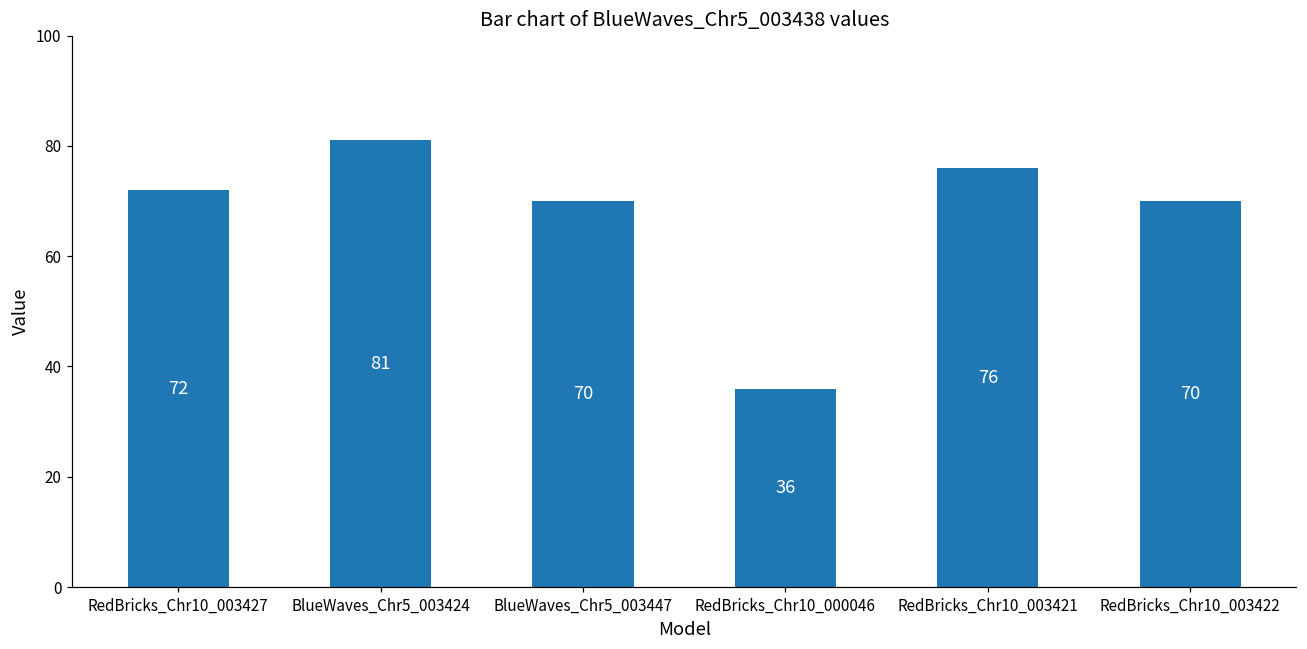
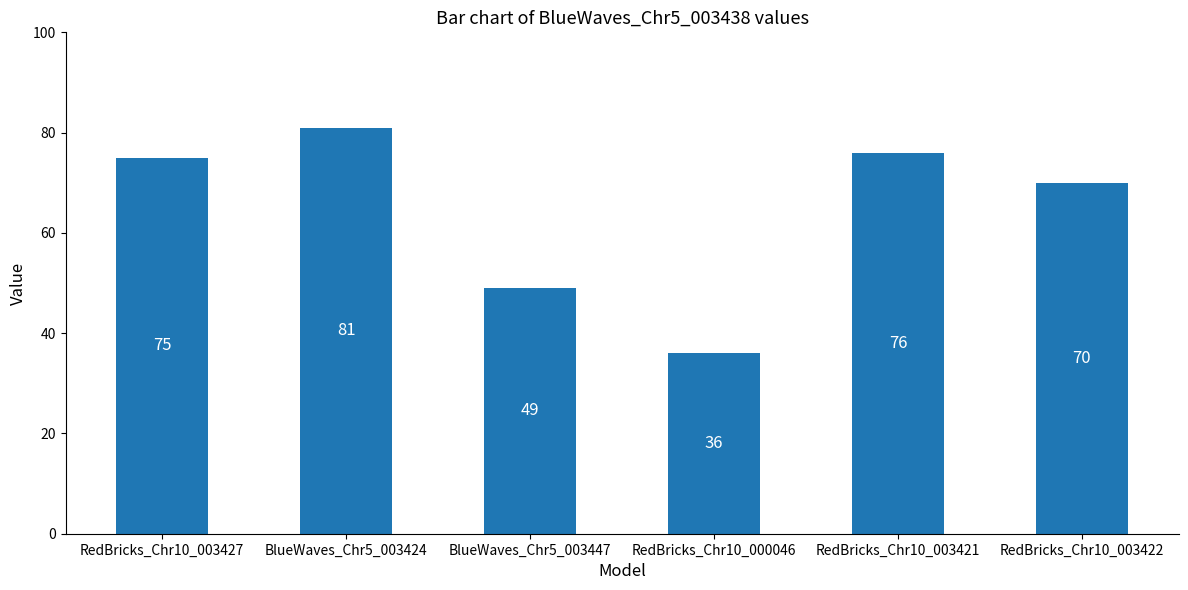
  {
-   "RedBricks_Chr10_003427": 72,
+   "RedBricks_Chr10_003427": 75,
    "BlueWaves_Chr5_003424": 81,
-   "BlueWaves_Chr5_003447": 70,
+   "BlueWaves_Chr5_003447": 49,
    "RedBricks_Chr10_000046": 36,
    "RedBricks_Chr10_003421": 76,
    "RedBricks_Chr10_003422": 70
  }
